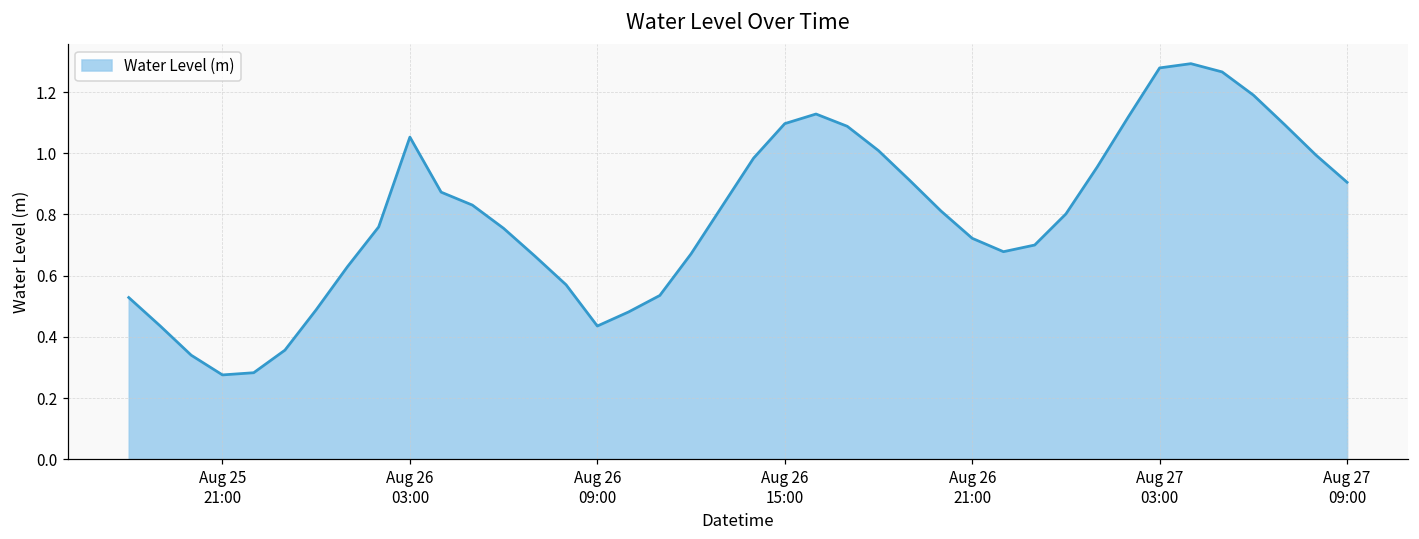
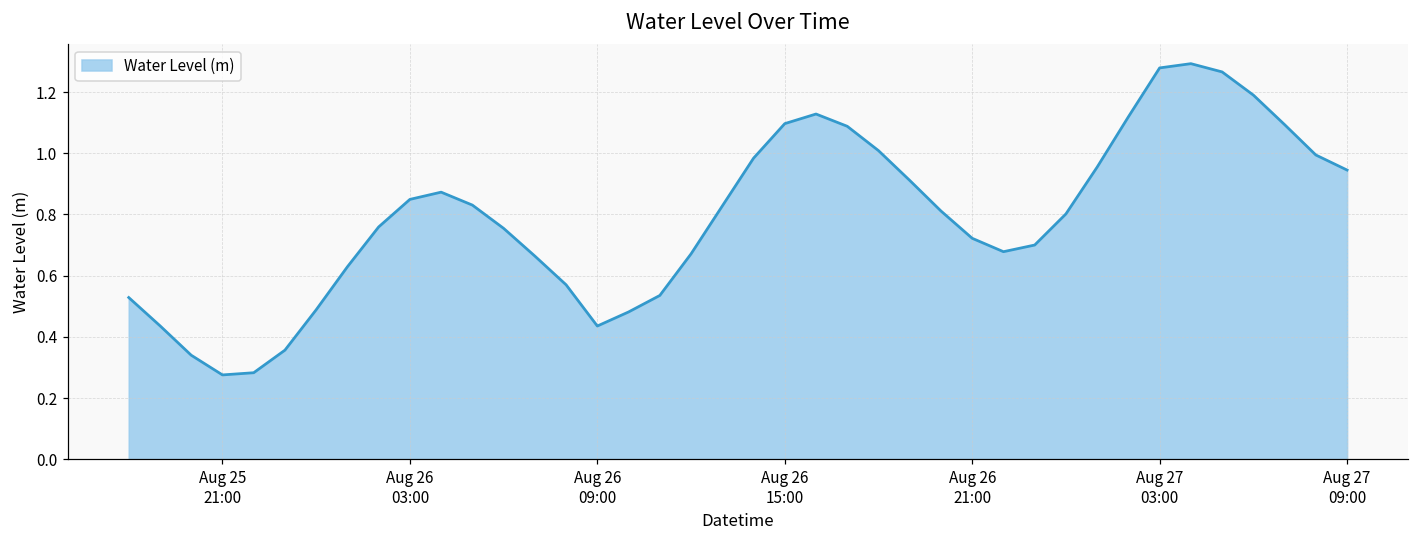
  {
    "Aug 25 21:00": 0.28,
-   "Aug 26 03:00": 1.05,
+   "Aug 26 03:00": 0.85,
    "Aug 26 09:00": 0.44,
    "Aug 26 15:00": 1.10,
    "Aug 26 21:00": 0.72,
    "Aug 27 03:00": 1.28,
-   "Aug 27 09:00": 0.91
+   "Aug 27 09:00": 0.95
  }
